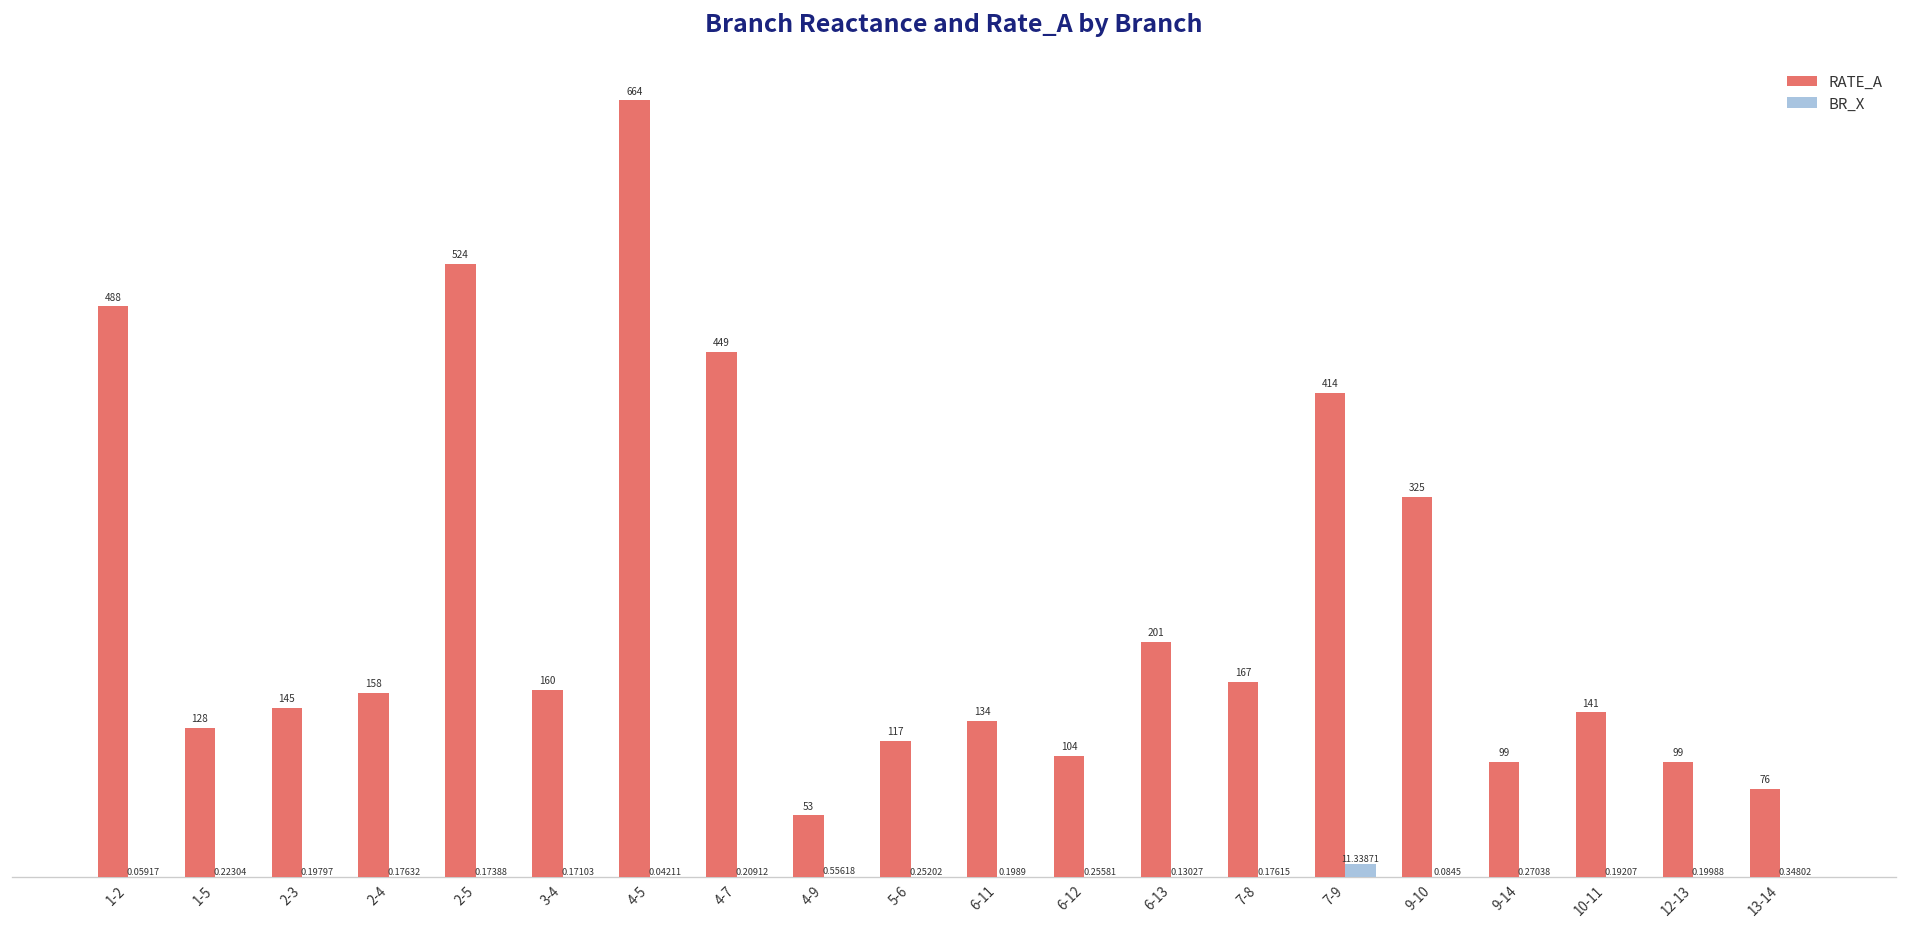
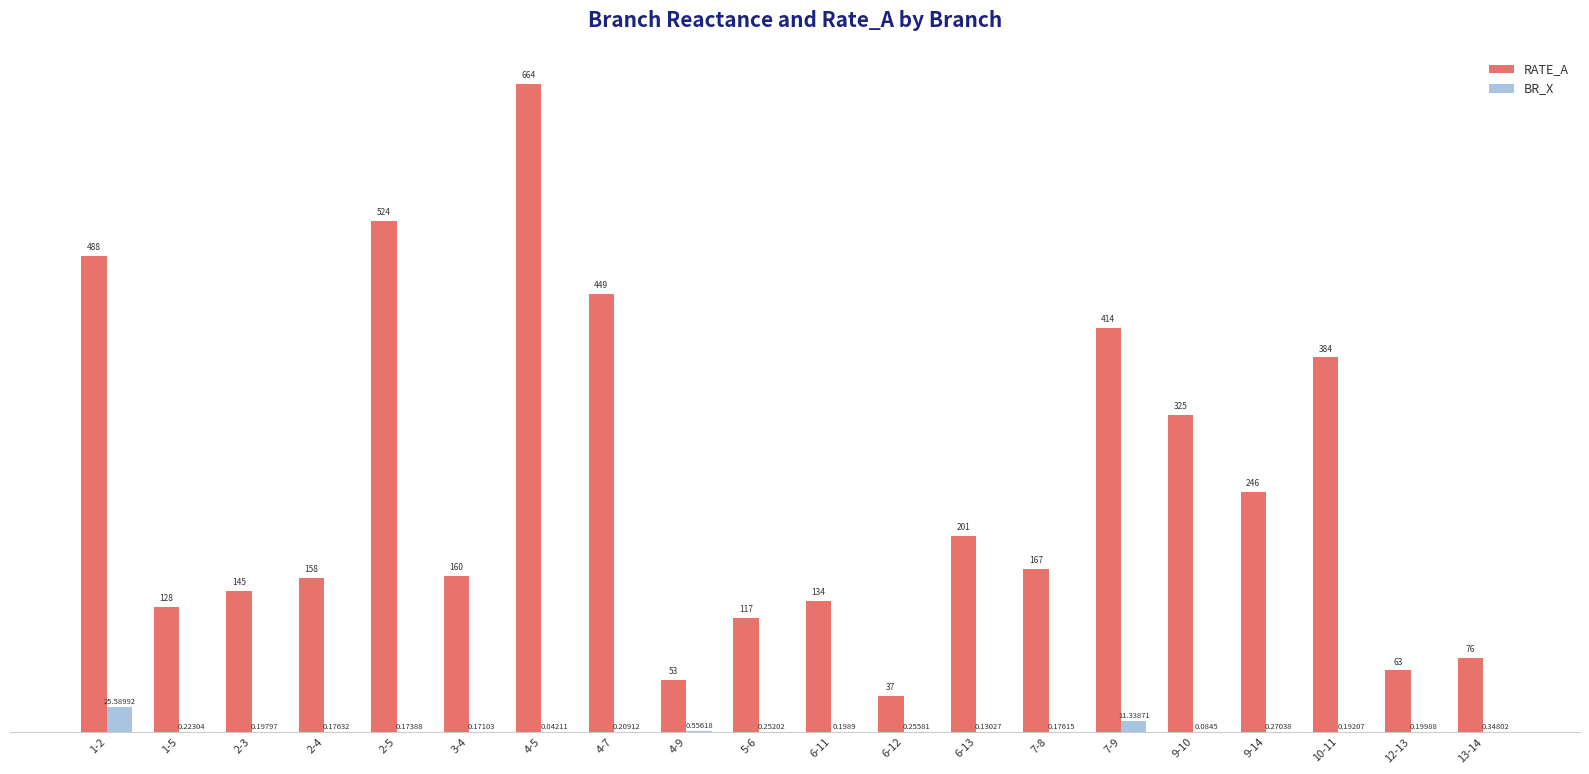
  {
    "RATE_A": {
      "1-2": 488,
      "1-5": 128,
      "2-3": 145,
      "2-4": 158,
      "2-5": 524,
      "3-4": 160,
      "4-5": 664,
      "4-7": 449,
      "4-9": 53,
      "5-6": 117,
      "6-11": 134,
-     "6-12": 104,
+     "6-12": 37,
      "6-13": 201,
      "7-8": 167,
      "7-9": 414,
      "9-10": 325,
-     "9-14": 99,
-     "10-11": 141,
-     "12-13": 99,
+     "9-14": 246,
+     "10-11": 384,
+     "12-13": 63,
      "13-14": 76
    },
    "BR_X": {
-     "1-2": 0.05917,
+     "1-2": 25.58992,
      "1-5": 0.22304,
      "2-3": 0.19797,
      "2-4": 0.17632,
      "2-5": 0.17388,
      "3-4": 0.17103,
      "4-5": 0.04211,
      "4-7": 0.20912,
      "4-9": 0.55618,
      "5-6": 0.25202,
      "6-11": 0.1989,
      "6-12": 0.25581,
      "6-13": 0.13027,
      "7-8": 0.17615,
      "7-9": 11.33871,
      "9-10": 0.0845,
      "9-14": 0.27038,
      "10-11": 0.19207,
      "12-13": 0.19988,
      "13-14": 0.34802
    }
  }
